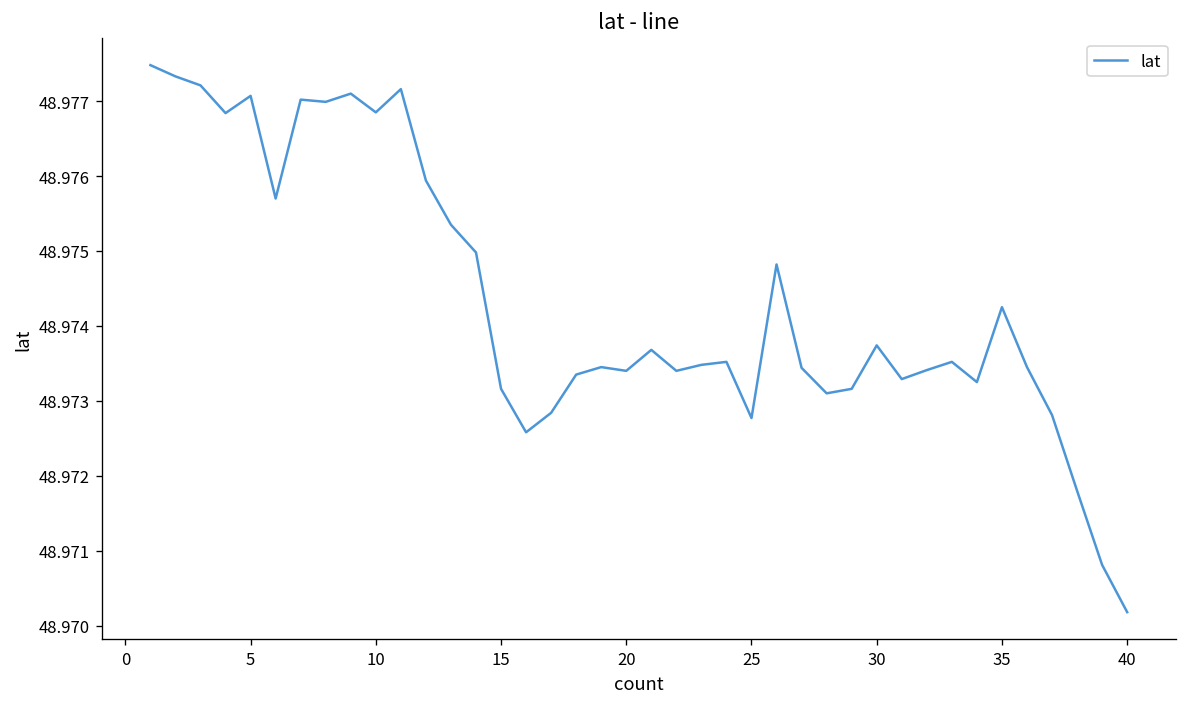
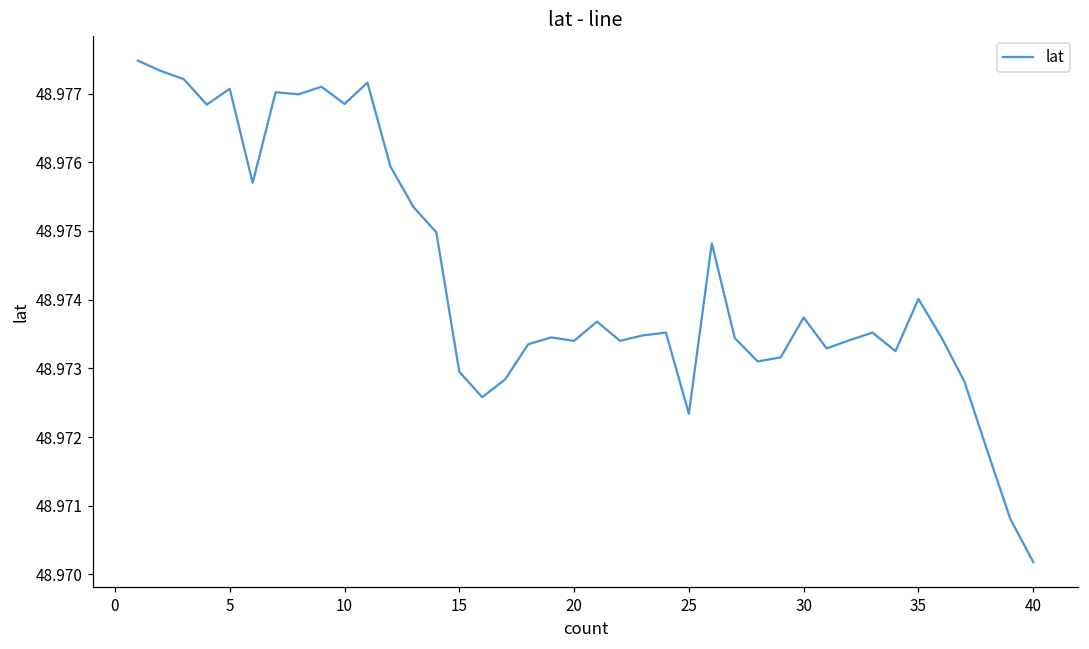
  {
    "5": 48.9771,
    "10": 48.9769,
-   "15": 48.9732,
+   "15": 48.9730,
    "20": 48.9734,
-   "25": 48.9728,
+   "25": 48.9723,
    "30": 48.9737,
-   "35": 48.9743,
+   "35": 48.9740,
    "40": 48.9702
  }
